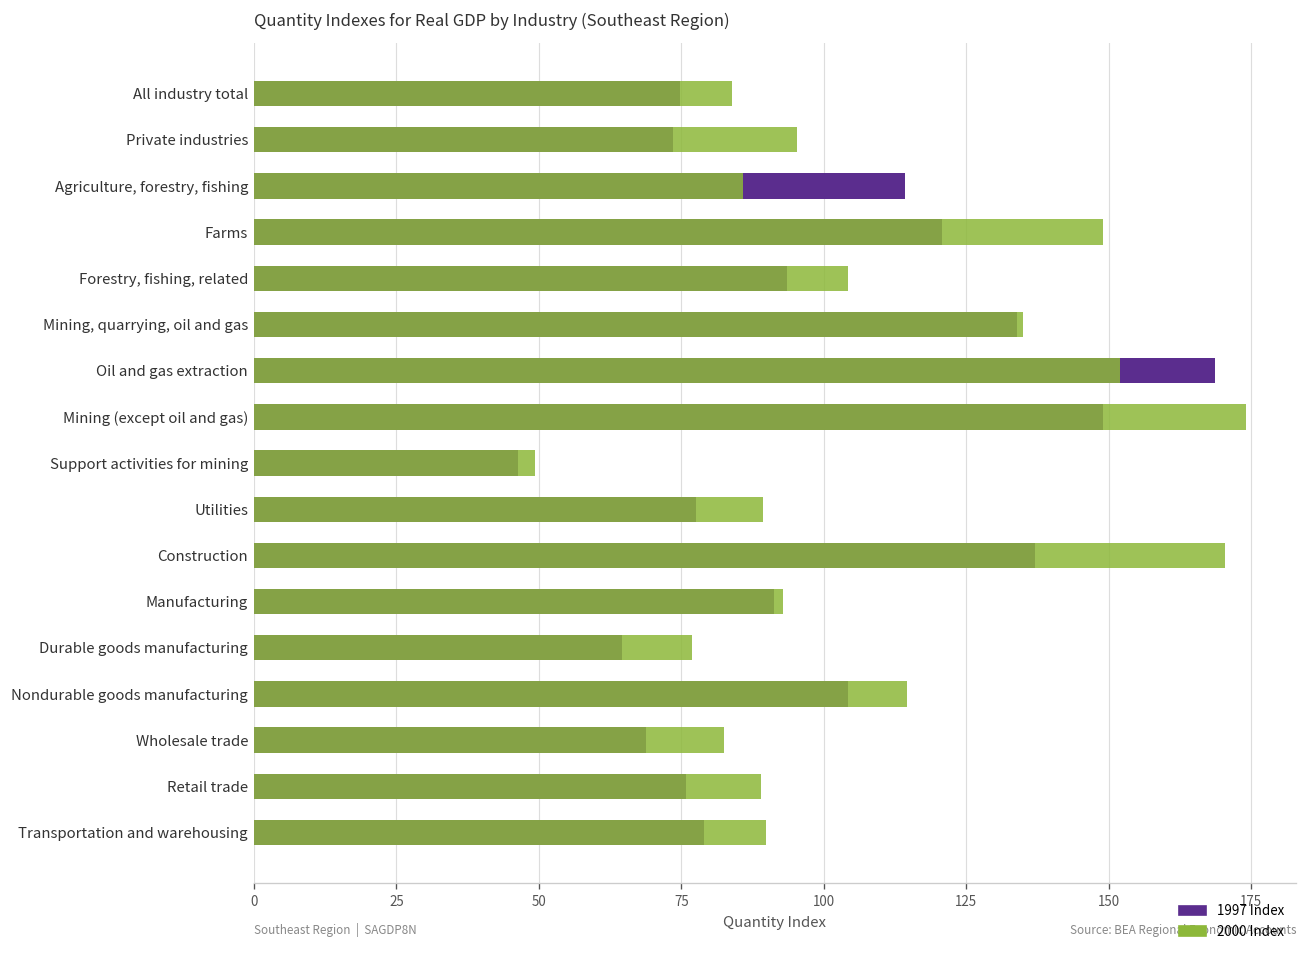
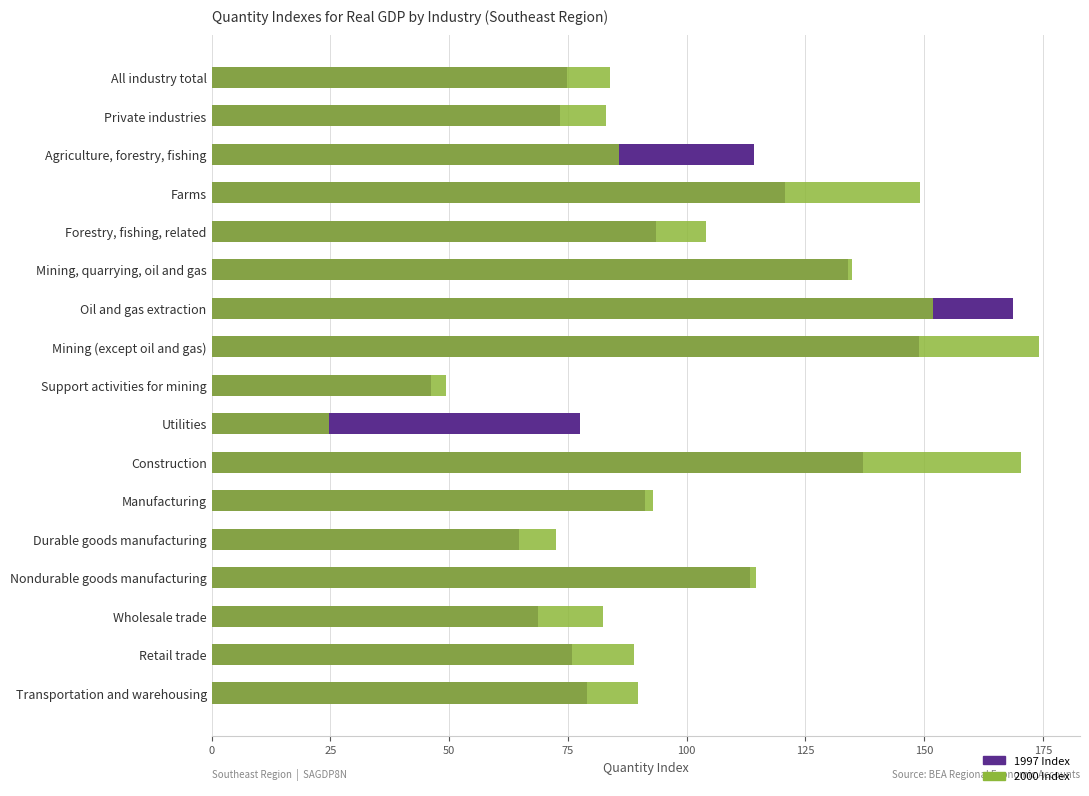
  {
    "1997 Index": {
      "Agriculture, forestry, fishing": 114,
      "Oil and gas extraction": 169,
-     "Nondurable goods manufacturing": 104
+     "Nondurable goods manufacturing": 113
    },
    "2000 Index": {
      "All industry total": 84,
-     "Private industries": 95,
+     "Private industries": 83,
      "Farms": 149,
      "Forestry, fishing, related": 104,
      "Mining, quarrying, oil and gas": 135,
      "Mining (except oil and gas)": 174,
      "Support activities for mining": 49,
-     "Utilities": 89,
+     "Utilities": 25,
      "Construction": 170,
      "Manufacturing": 93,
-     "Durable goods manufacturing": 77,
+     "Durable goods manufacturing": 73,
      "Nondurable goods manufacturing": 115,
      "Wholesale trade": 82,
      "Retail trade": 89,
      "Transportation and warehousing": 90
    }
  }
